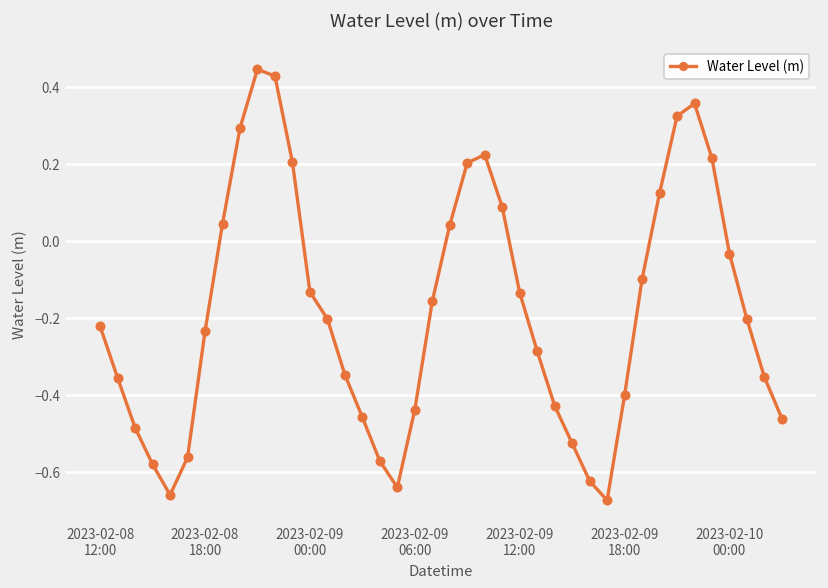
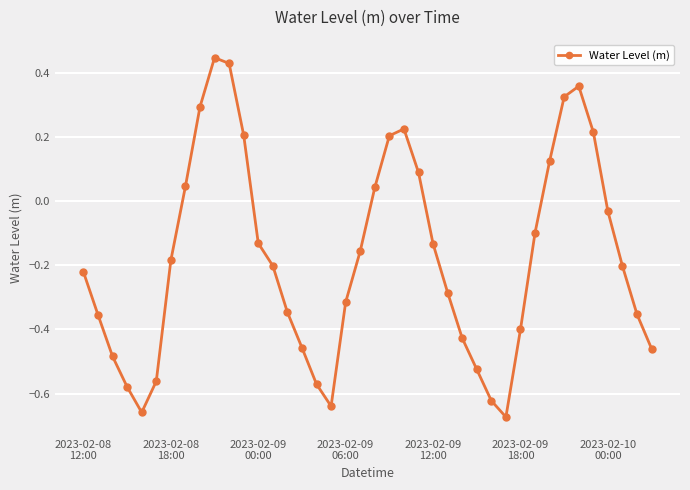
  {
    "2023-02-08 12:00": -0.22,
-   "2023-02-08 18:00": -0.23,
+   "2023-02-08 18:00": -0.18,
    "2023-02-09 00:00": -0.13,
-   "2023-02-09 06:00": -0.44,
+   "2023-02-09 06:00": -0.32,
    "2023-02-09 12:00": -0.13,
    "2023-02-09 18:00": -0.40,
    "2023-02-10 00:00": -0.03
  }
